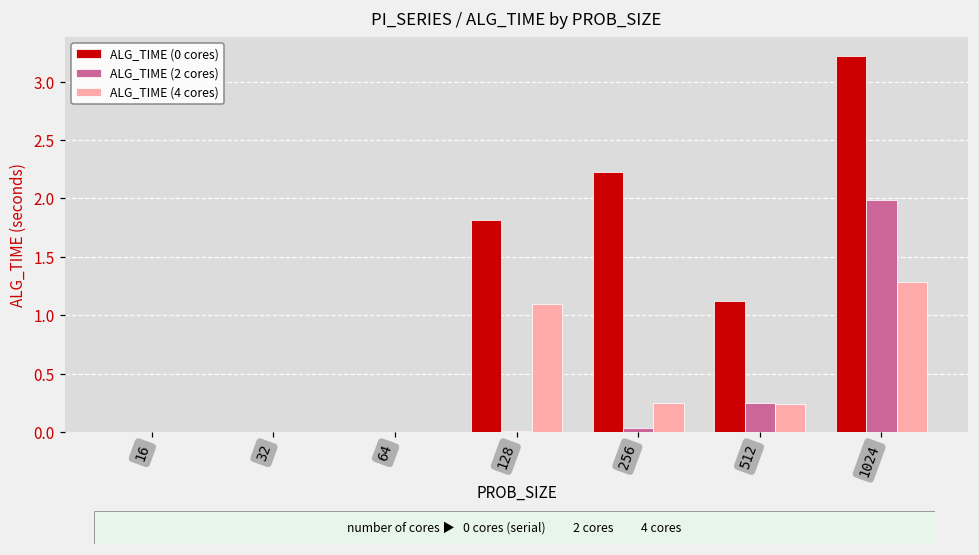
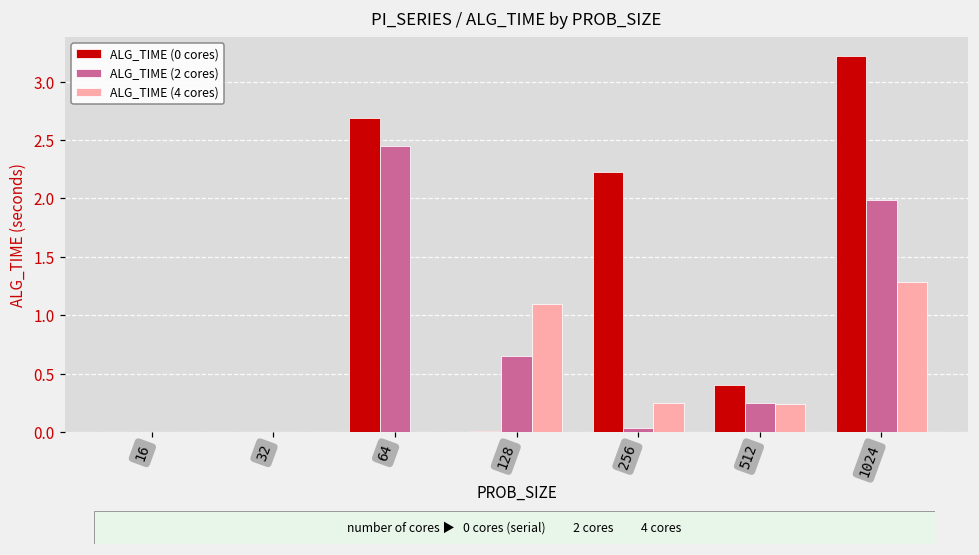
  {
    "ALG_TIME (0 cores)": {
-     "64": 0.00,
-     "128": 1.82,
+     "64": 2.69,
+     "128": 0.01,
      "256": 2.22,
-     "512": 1.12,
+     "512": 0.40,
      "1024": 3.22
    },
    "ALG_TIME (2 cores)": {
-     "64": 0.00,
-     "128": 0.00,
+     "64": 2.45,
+     "128": 0.65,
      "256": 0.03,
      "512": 0.25,
      "1024": 1.98
    },
    "ALG_TIME (4 cores)": {
      "128": 1.10,
      "256": 0.25,
      "512": 0.24,
      "1024": 1.28
    }
  }
